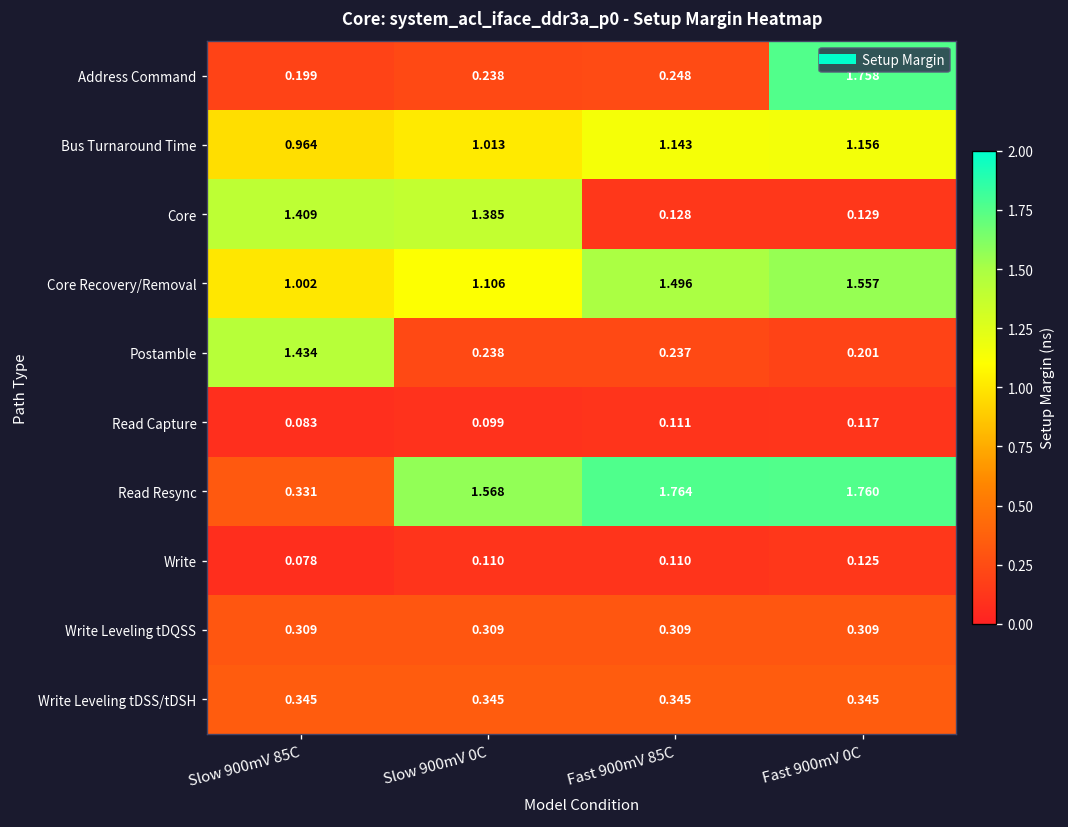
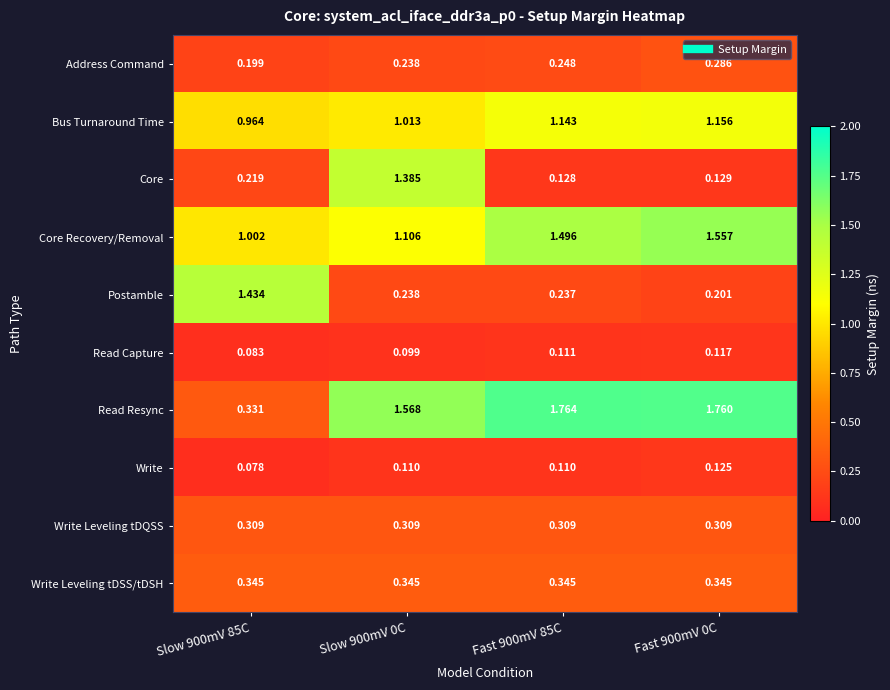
  {
    "Address Command": {
      "Slow 900mV 85C": 0.199,
      "Slow 900mV 0C": 0.238,
      "Fast 900mV 85C": 0.248,
-     "Fast 900mV 0C": 1.758
+     "Fast 900mV 0C": 0.286
    },
    "Bus Turnaround Time": {
      "Slow 900mV 85C": 0.964,
      "Slow 900mV 0C": 1.013,
      "Fast 900mV 85C": 1.143,
      "Fast 900mV 0C": 1.156
    },
    "Core": {
-     "Slow 900mV 85C": 1.409,
+     "Slow 900mV 85C": 0.219,
      "Slow 900mV 0C": 1.385,
      "Fast 900mV 85C": 0.128,
      "Fast 900mV 0C": 0.129
    },
    "Core Recovery/Removal": {
      "Slow 900mV 85C": 1.002,
      "Slow 900mV 0C": 1.106,
      "Fast 900mV 85C": 1.496,
      "Fast 900mV 0C": 1.557
    },
    "Postamble": {
      "Slow 900mV 85C": 1.434,
      "Slow 900mV 0C": 0.238,
      "Fast 900mV 85C": 0.237,
      "Fast 900mV 0C": 0.201
    },
    "Read Capture": {
      "Slow 900mV 85C": 0.083,
      "Slow 900mV 0C": 0.099,
      "Fast 900mV 85C": 0.111,
      "Fast 900mV 0C": 0.117
    },
    "Read Resync": {
      "Slow 900mV 85C": 0.331,
      "Slow 900mV 0C": 1.568,
      "Fast 900mV 85C": 1.764,
      "Fast 900mV 0C": 1.760
    },
    "Write": {
      "Slow 900mV 85C": 0.078,
      "Slow 900mV 0C": 0.110,
      "Fast 900mV 85C": 0.110,
      "Fast 900mV 0C": 0.125
    },
    "Write Leveling tDQSS": {
      "Slow 900mV 85C": 0.309,
      "Slow 900mV 0C": 0.309,
      "Fast 900mV 85C": 0.309,
      "Fast 900mV 0C": 0.309
    },
    "Write Leveling tDSS/tDSH": {
      "Slow 900mV 85C": 0.345,
      "Slow 900mV 0C": 0.345,
      "Fast 900mV 85C": 0.345,
      "Fast 900mV 0C": 0.345
    }
  }
